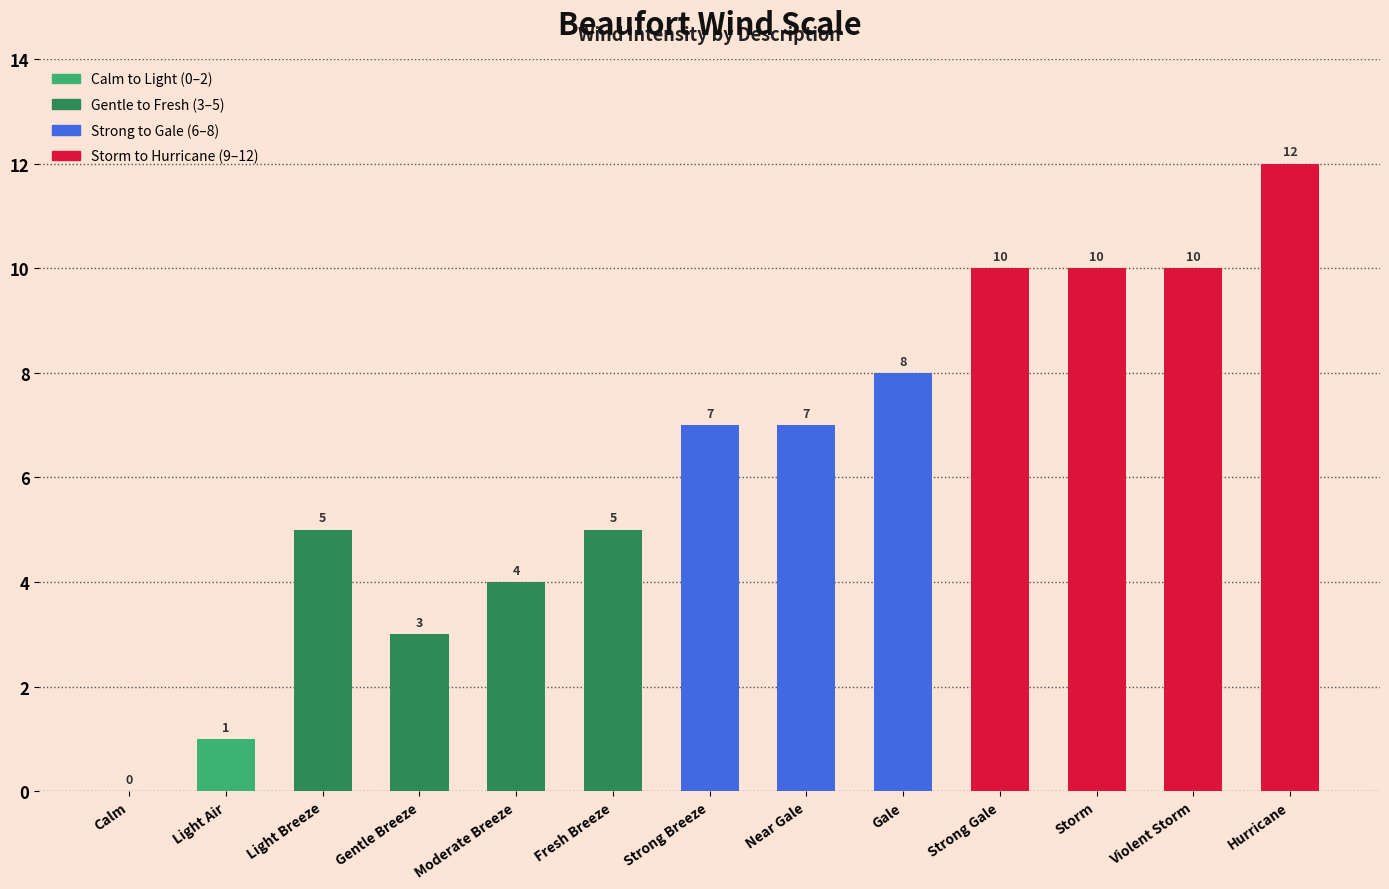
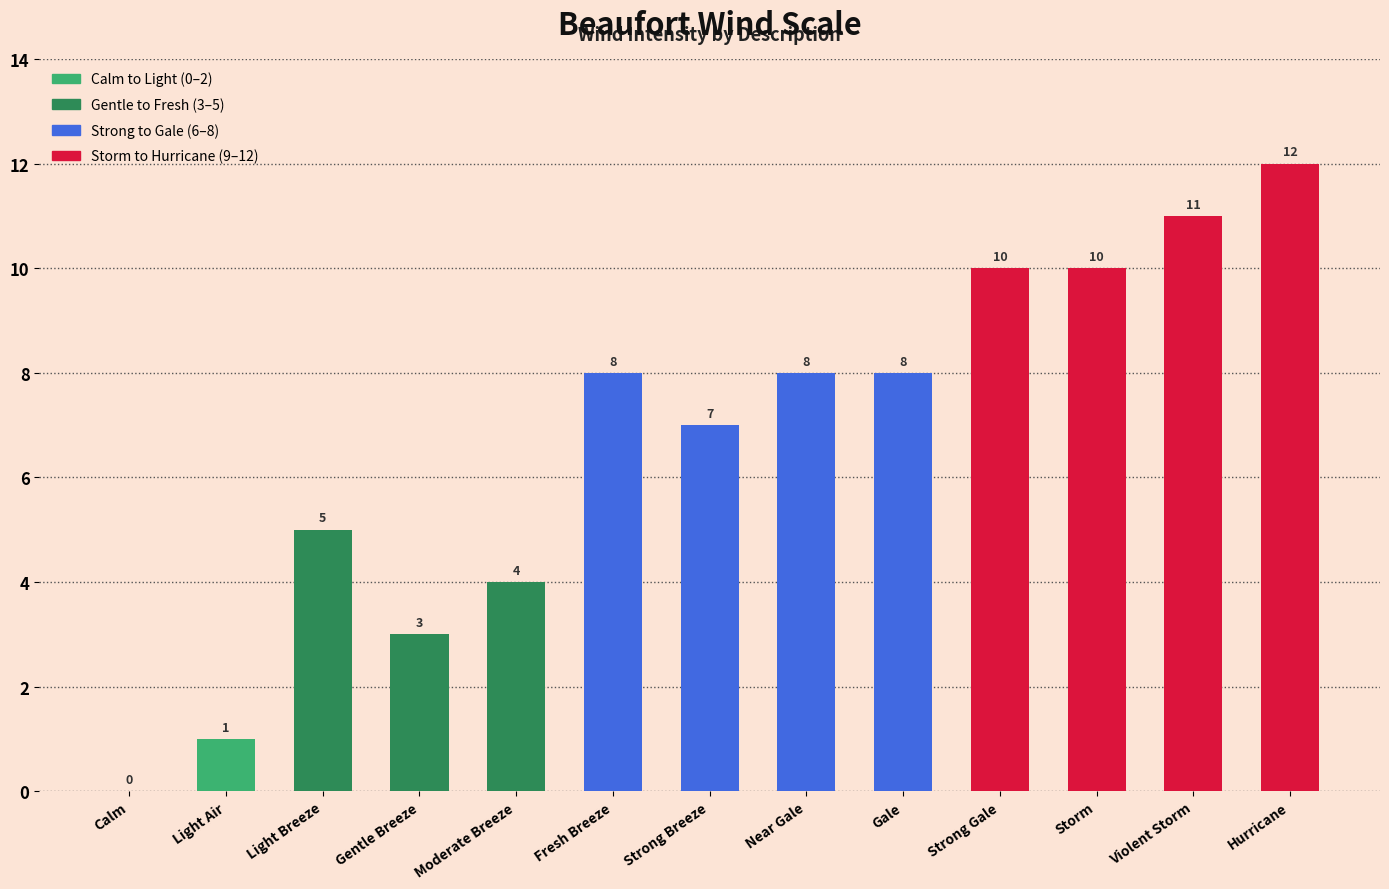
  {
    "Calm": 0,
    "Light Air": 1,
    "Light Breeze": 5,
    "Gentle Breeze": 3,
    "Moderate Breeze": 4,
-   "Fresh Breeze": 5,
+   "Fresh Breeze": 8,
    "Strong Breeze": 7,
-   "Near Gale": 7,
+   "Near Gale": 8,
    "Gale": 8,
    "Strong Gale": 10,
    "Storm": 10,
-   "Violent Storm": 10,
+   "Violent Storm": 11,
    "Hurricane": 12
  }
